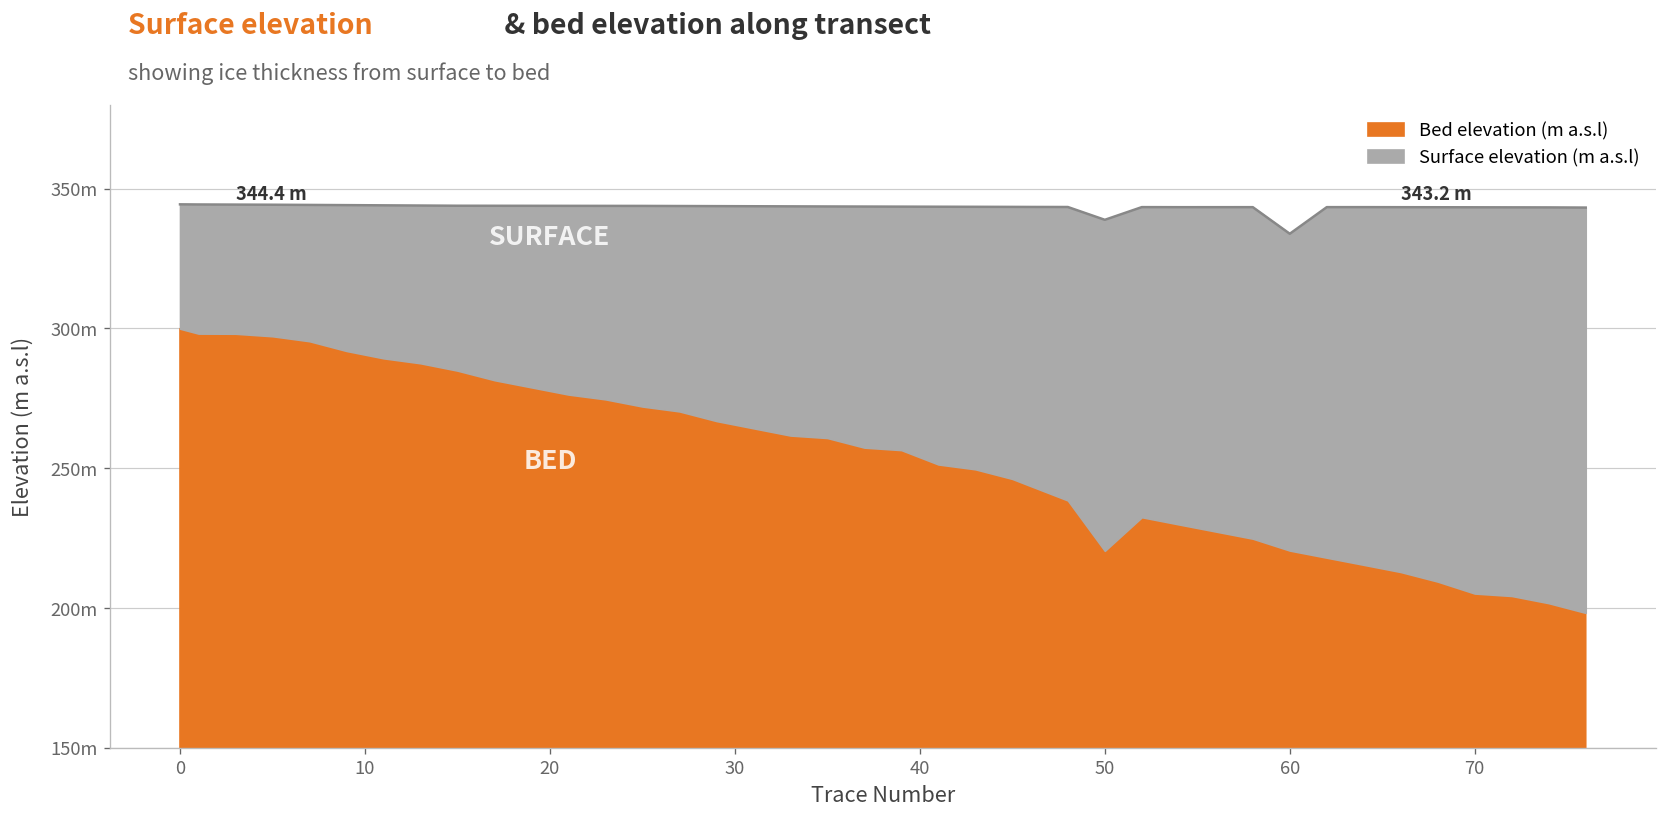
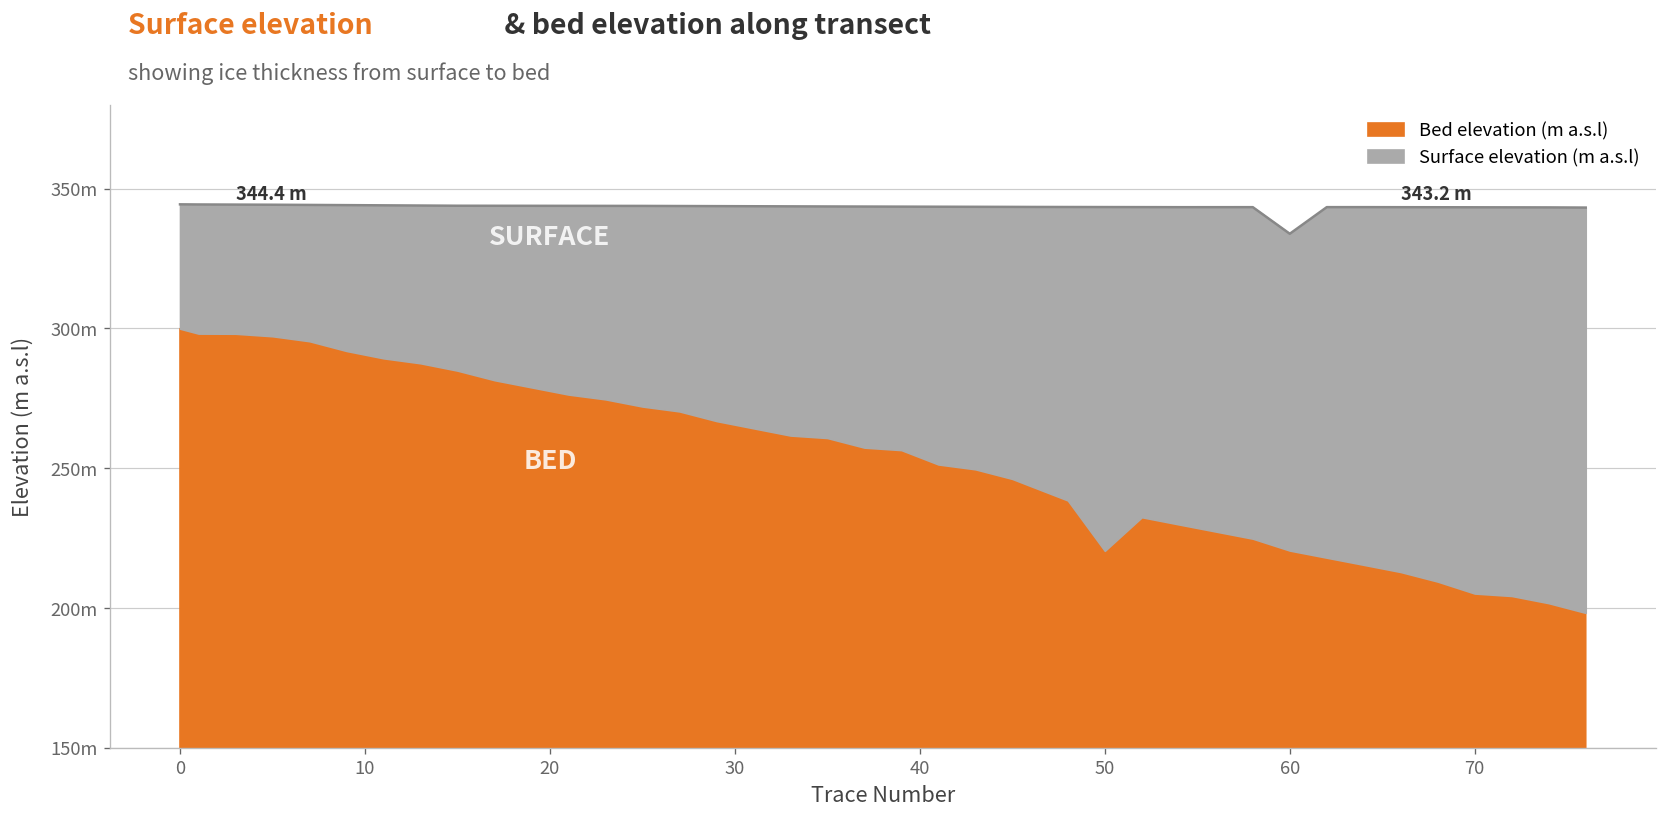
  {
    "Surface elevation (m a.s.l)": {
      "0": "344m",
-     "50": "339m",
+     "50": "343m",
      "60": "334m",
      "70": "343m"
    }
  }
